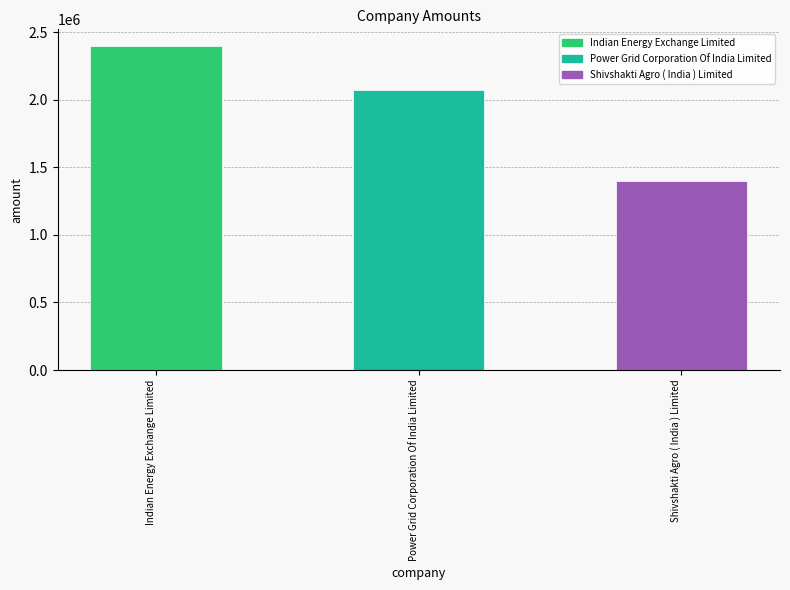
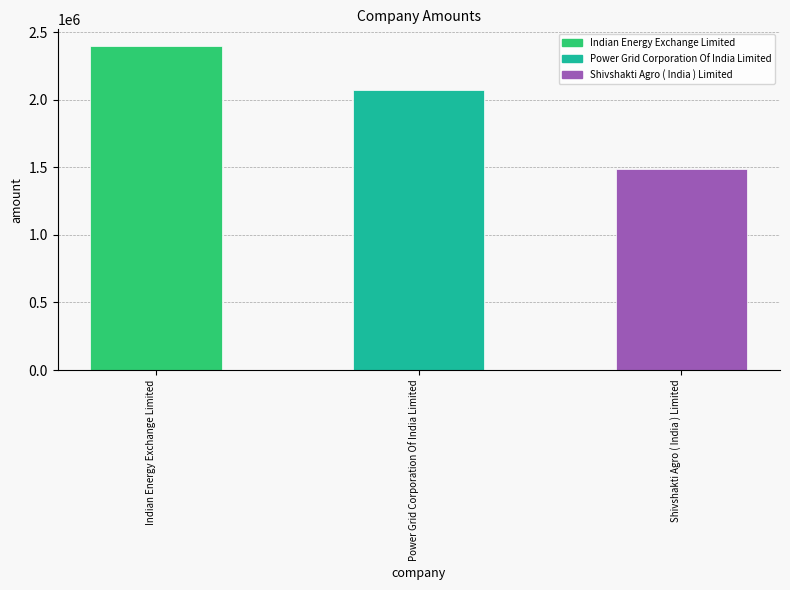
  {
    "Indian Energy Exchange Limited": 2400000,
    "Power Grid Corporation Of India Limited": 2070000,
-   "Shivshakti Agro ( India ) Limited": 1400000
+   "Shivshakti Agro ( India ) Limited": 1490000
  }
